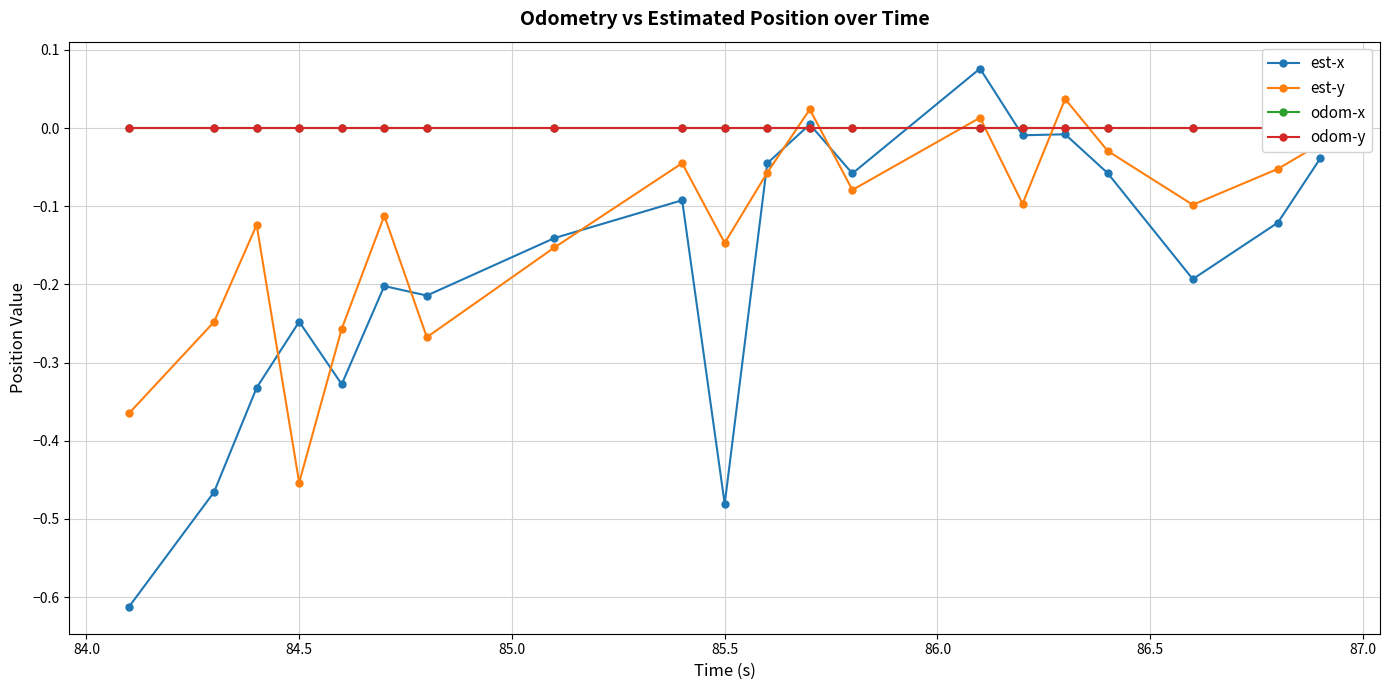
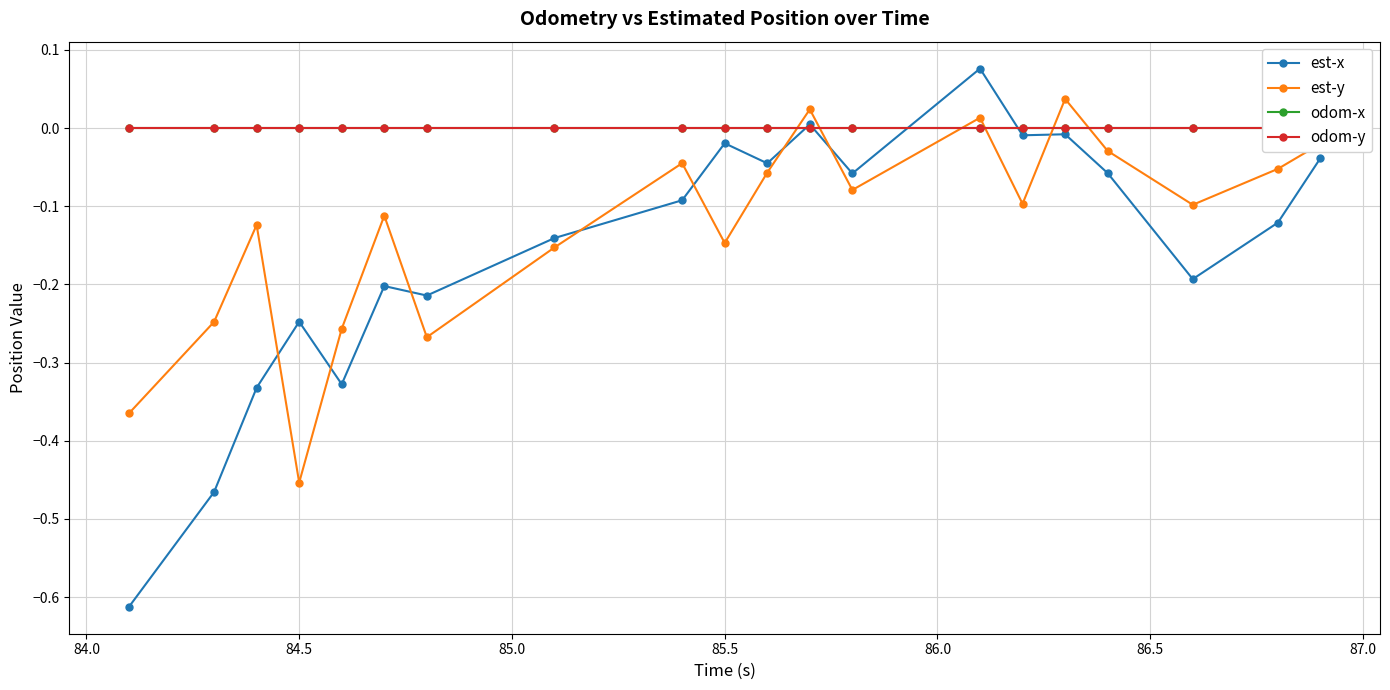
  {
    "est-x": {
      "84.5": -0.25,
-     "85.5": -0.48
+     "85.5": -0.02
    },
    "est-y": {
      "84.5": -0.45,
      "85.5": -0.15
    },
    "odom-y": {
      "84.5": 0.00,
      "85.5": 0.00
    }
  }
